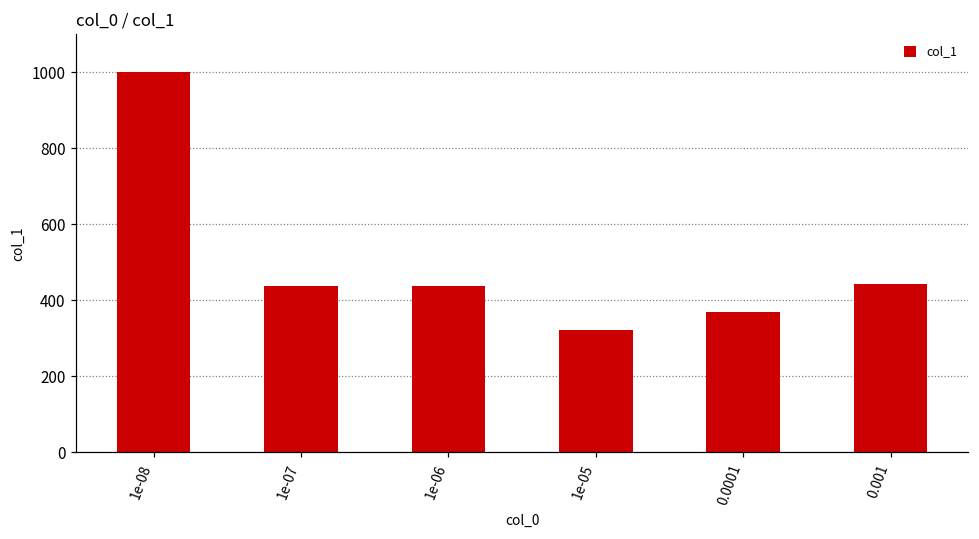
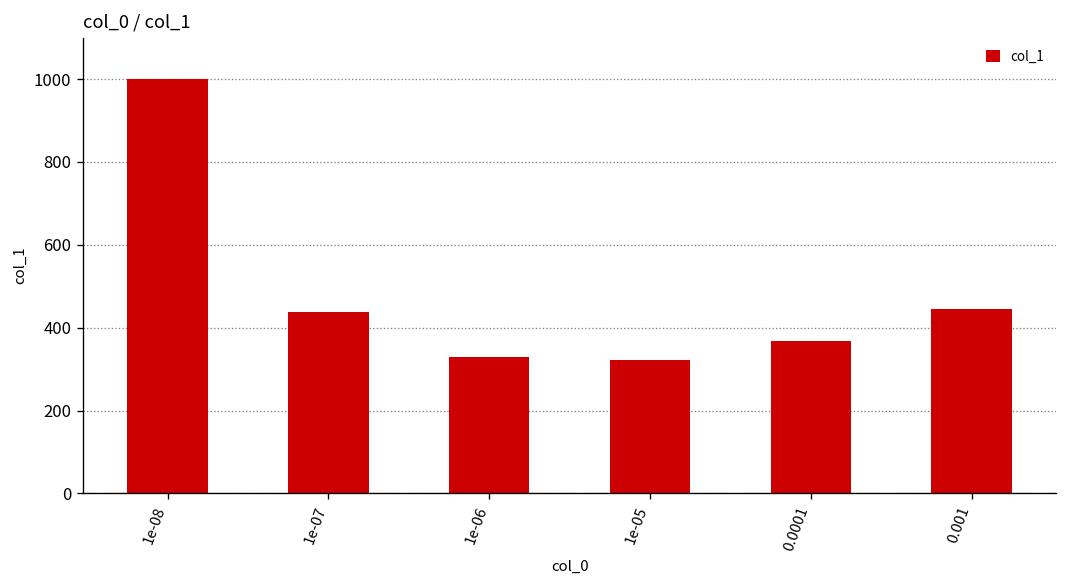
  {
    "1e-08": 1000,
    "1e-07": 440,
-   "1e-06": 440,
+   "1e-06": 330,
    "1e-05": 320,
    "0.0001": 370,
    "0.001": 440
  }
